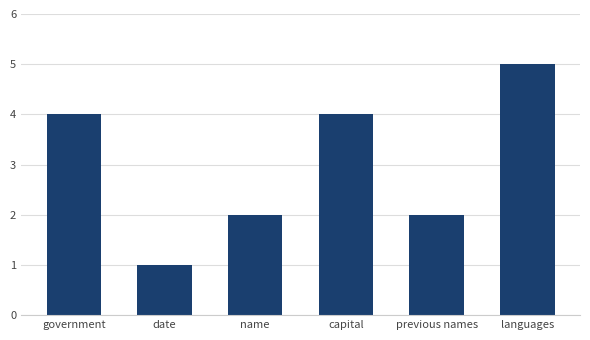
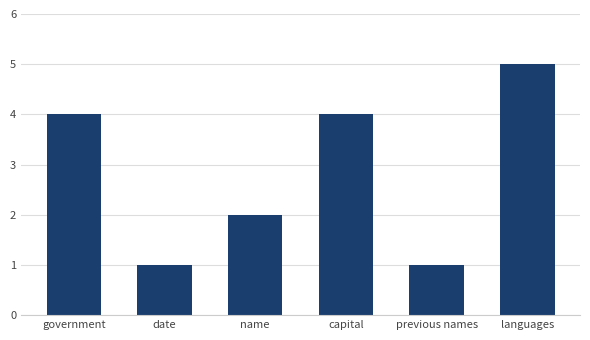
  {
    "government": 4,
    "date": 1,
    "name": 2,
    "capital": 4,
-   "previous names": 2,
+   "previous names": 1,
    "languages": 5
  }
